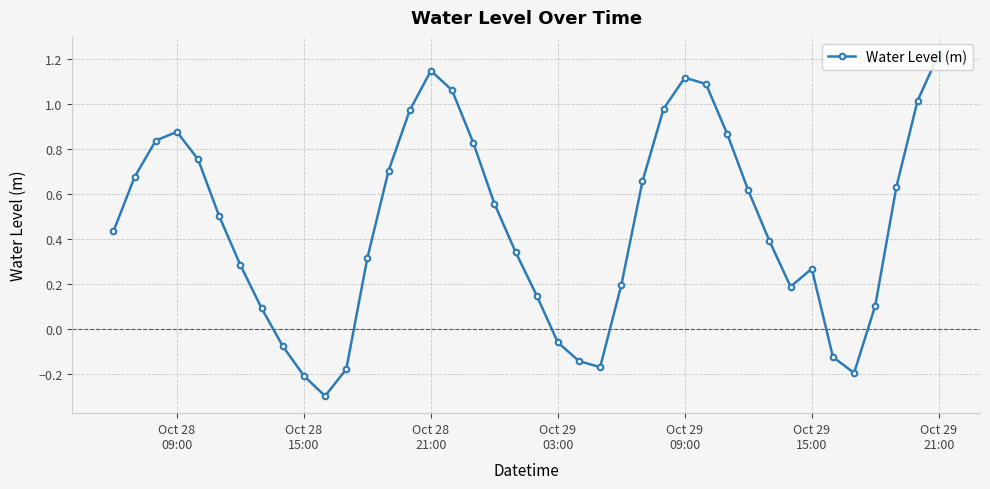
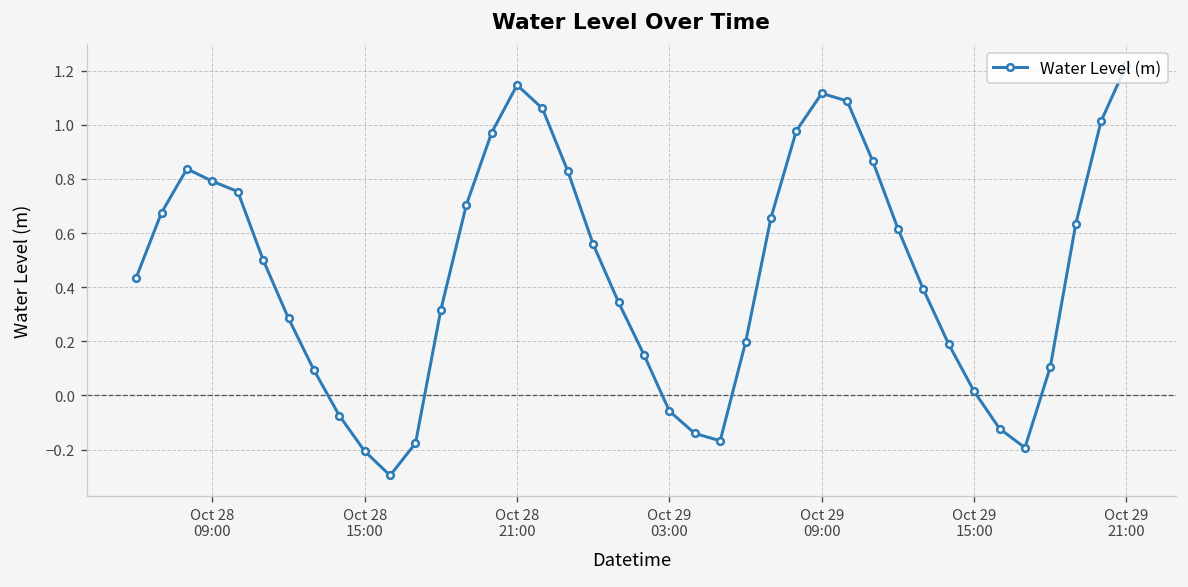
  {
-   "Oct 28 09:00": 0.88,
+   "Oct 28 09:00": 0.79,
    "Oct 28 15:00": -0.21,
    "Oct 28 21:00": 1.15,
    "Oct 29 03:00": -0.06,
    "Oct 29 09:00": 1.12,
-   "Oct 29 15:00": 0.27
+   "Oct 29 15:00": 0.01
  }
